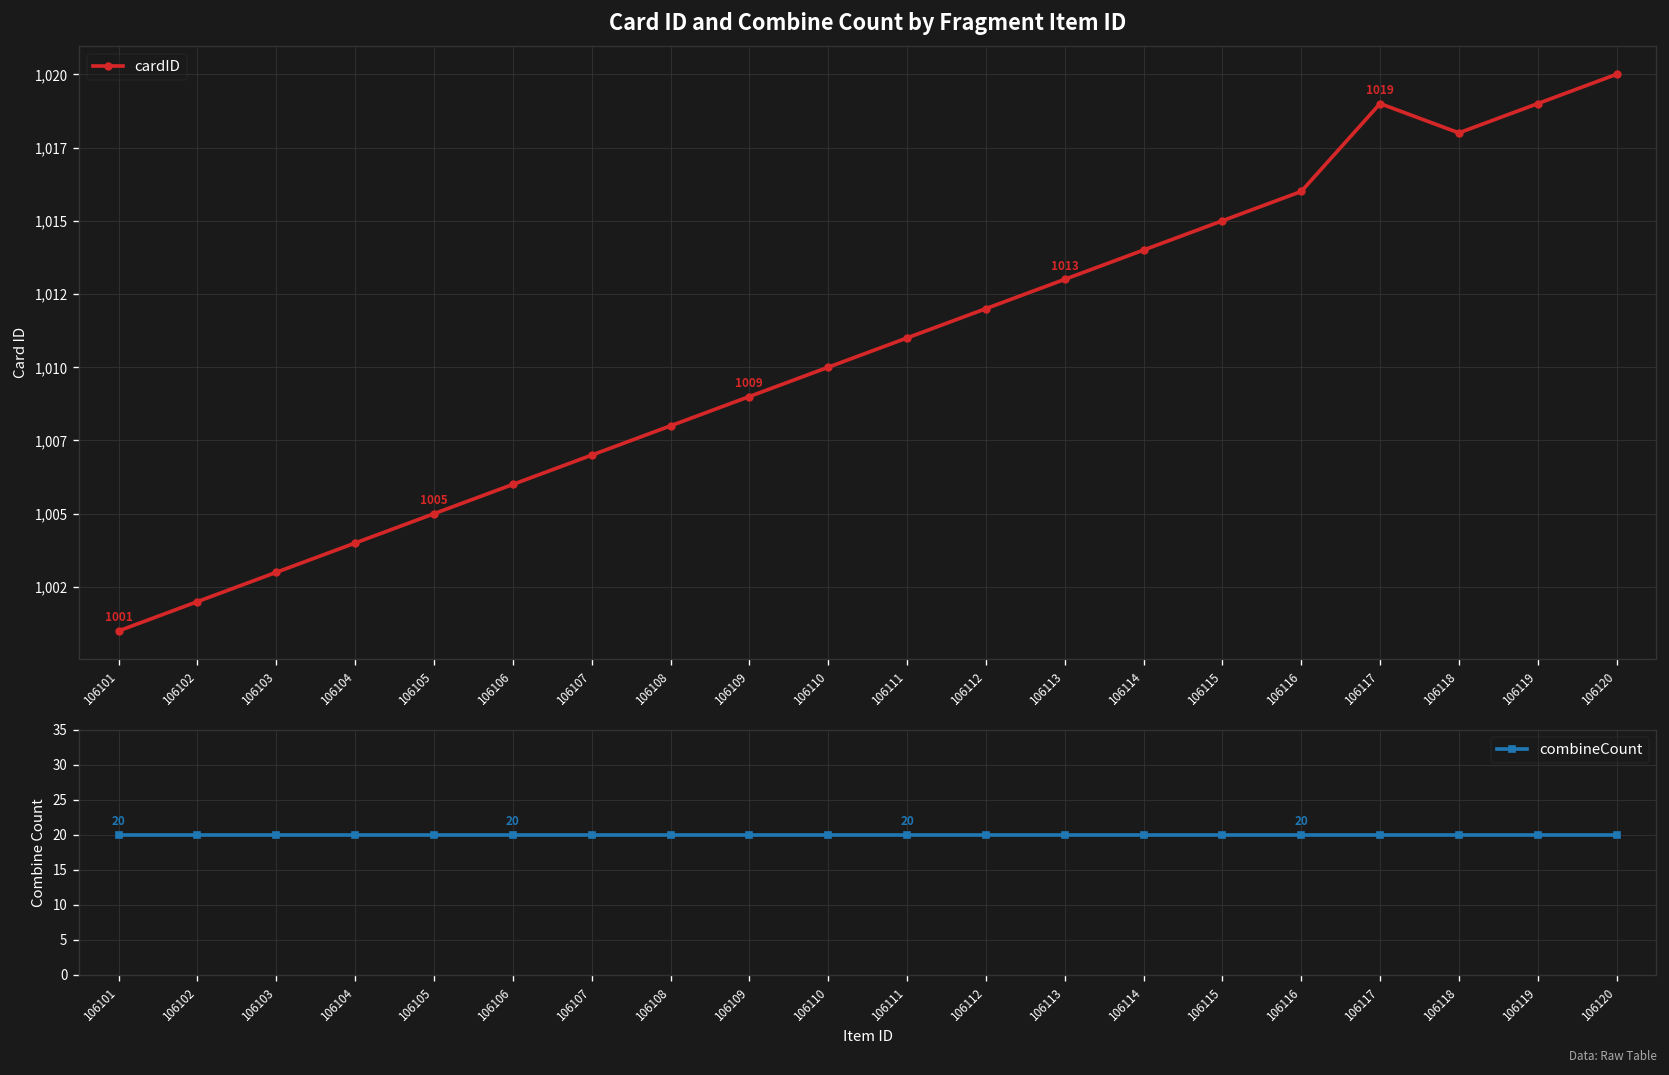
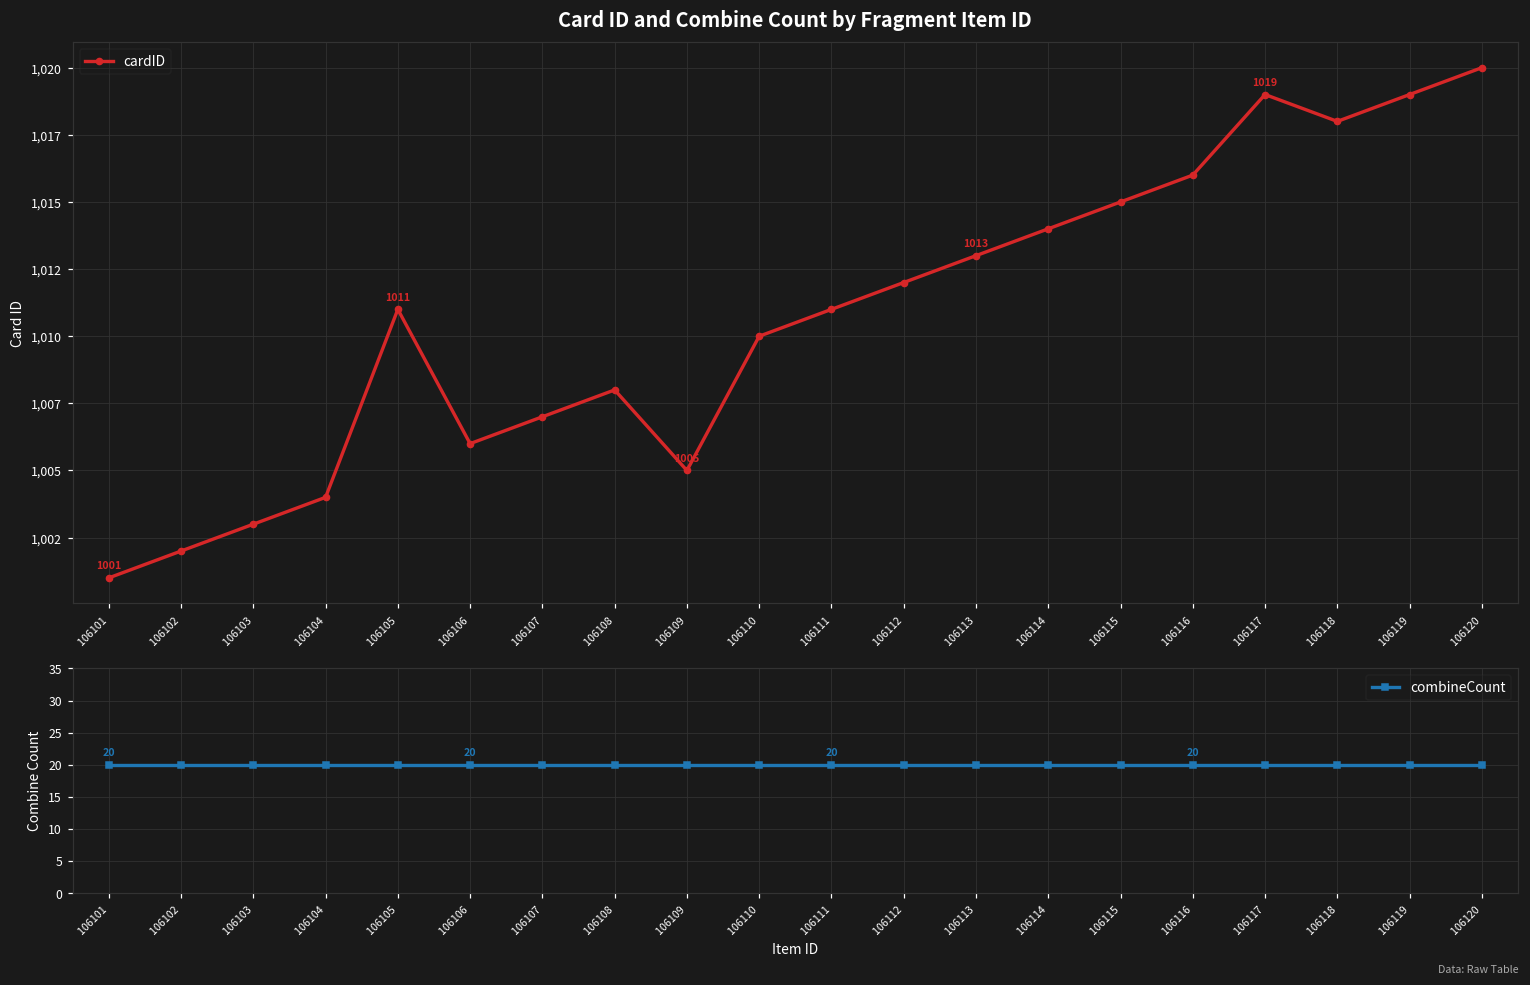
  {
    "Card ID and Combine Count by Fragment Item ID": {
      "106101": 1001,
-     "106105": 1005,
-     "106109": 1009,
+     "106105": 1011,
+     "106109": 1005,
      "106113": 1013,
      "106117": 1019
    }
  }
